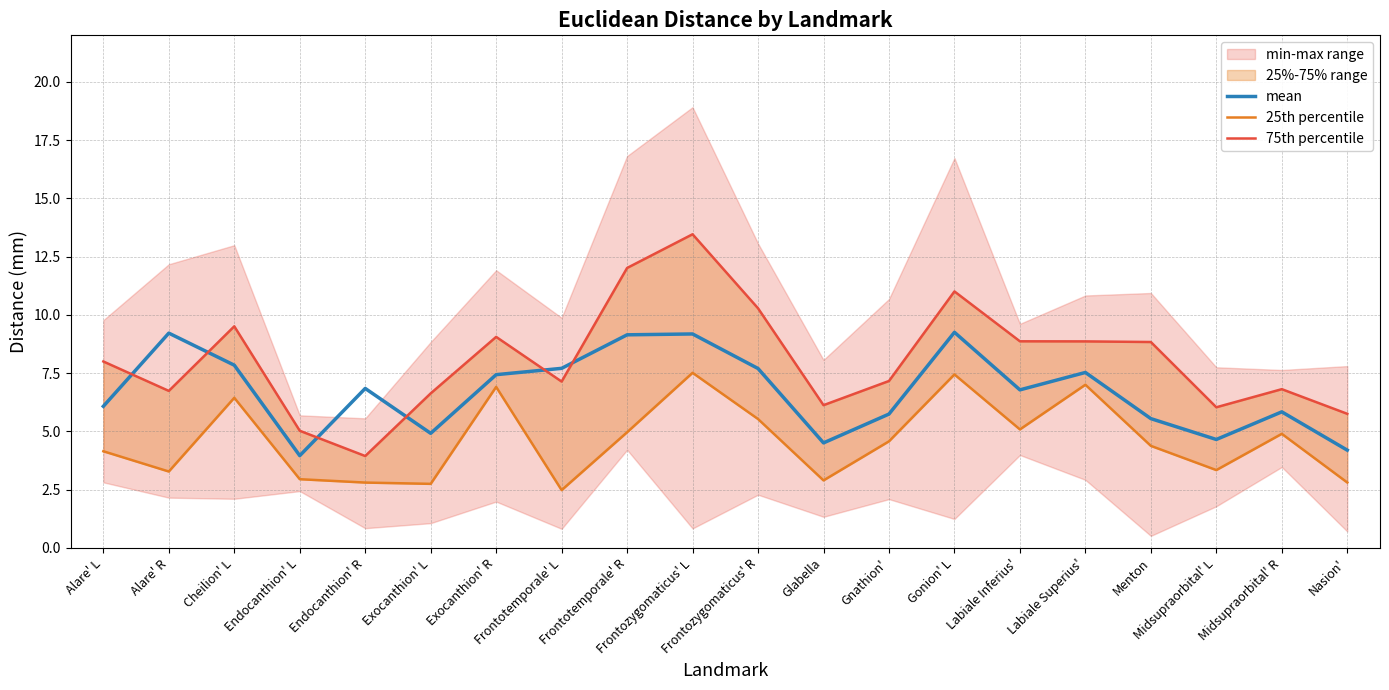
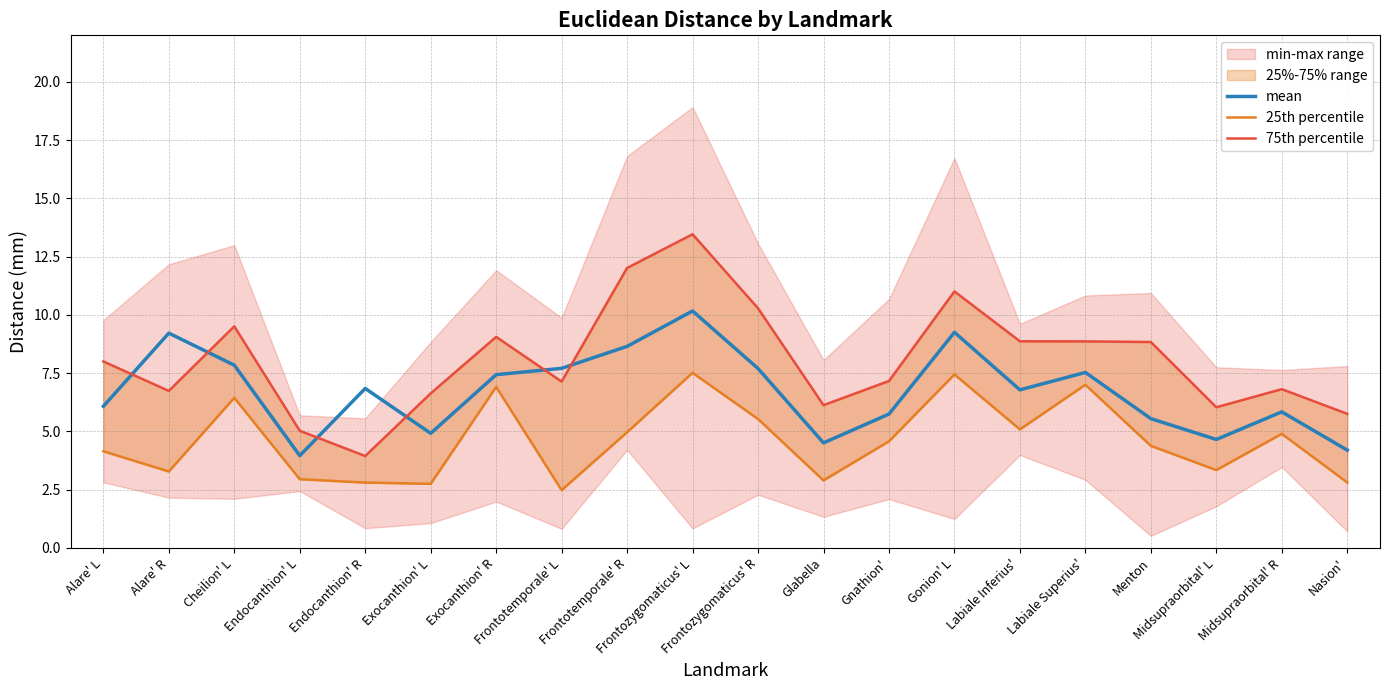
  {
    "mean": {
      "Alare' L": 6.1,
      "Alare' R": 9.2,
      "Cheilion' L": 7.8,
      "Endocanthion' L": 4.0,
      "Endocanthion' R": 6.8,
      "Exocanthion' L": 4.9,
      "Exocanthion' R": 7.4,
      "Frontotemporale' L": 7.7,
-     "Frontotemporale' R": 9.1,
-     "Frontozygomaticus' L": 9.2,
+     "Frontotemporale' R": 8.7,
+     "Frontozygomaticus' L": 10.2,
      "Frontozygomaticus' R": 7.7,
      "Glabella": 4.5,
      "Gnathion'": 5.7,
      "Gonion' L": 9.3,
      "Labiale Inferius'": 6.8,
      "Labiale Superius'": 7.5,
      "Menton": 5.6,
      "Midsupraorbital' L": 4.7,
      "Midsupraorbital' R": 5.8,
      "Nasion'": 4.2
    }
  }
